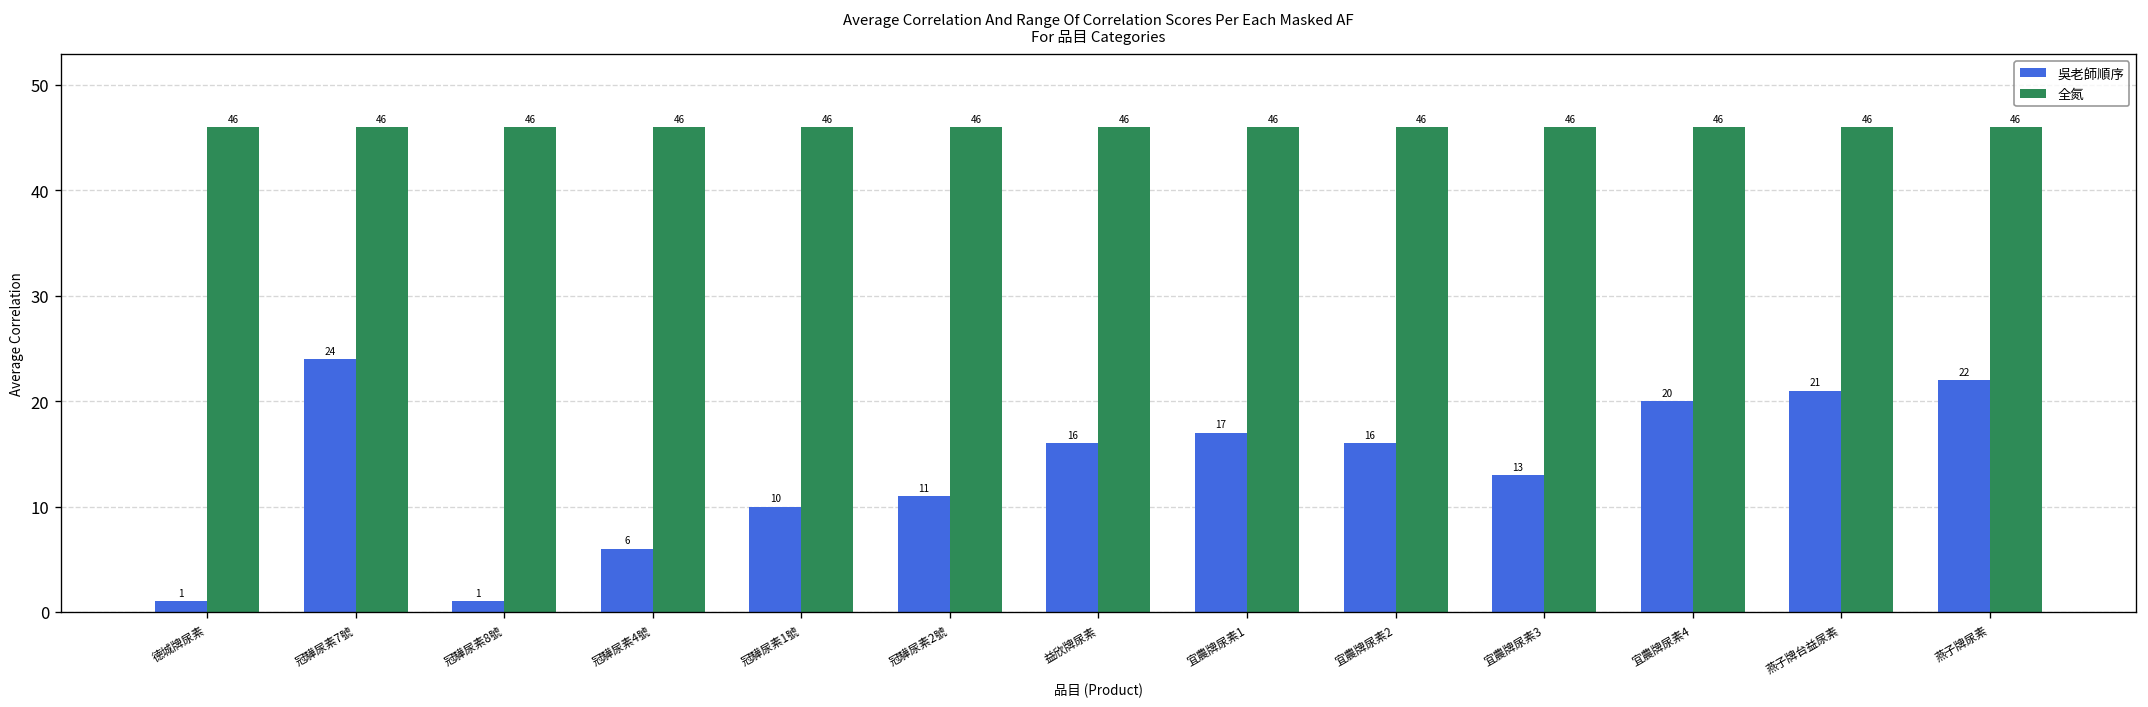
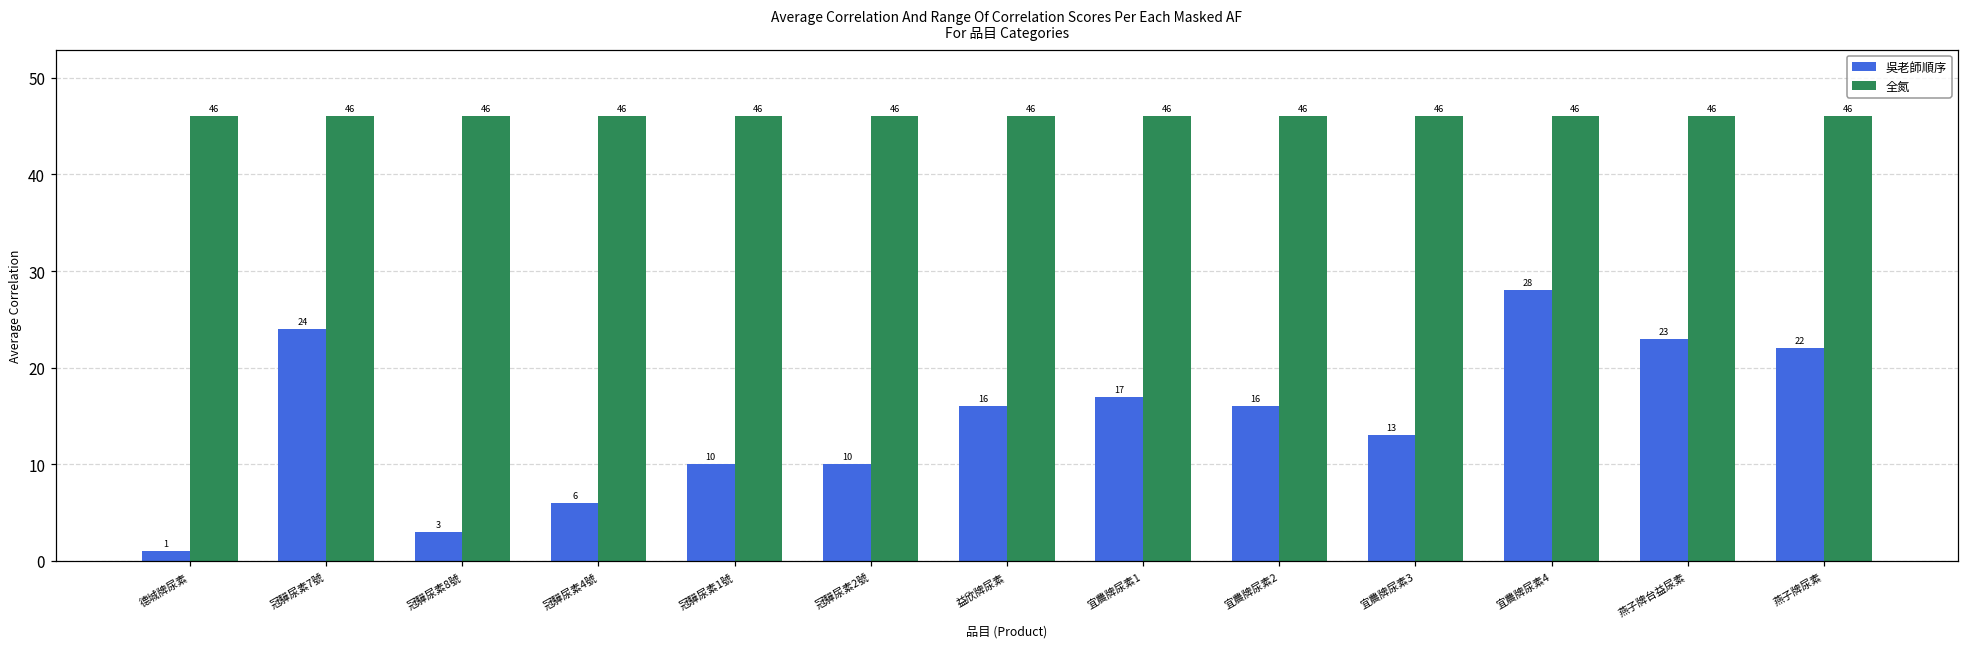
  {
    "吳老師順序": {
      "德城牌尿素": 1,
      "冠驊尿素7號": 24,
-     "冠驊尿素8號": 1,
+     "冠驊尿素8號": 3,
      "冠驊尿素4號": 6,
      "冠驊尿素1號": 10,
-     "冠驊尿素2號": 11,
+     "冠驊尿素2號": 10,
      "益欣牌尿素": 16,
      "宜農牌尿素1": 17,
      "宜農牌尿素2": 16,
      "宜農牌尿素3": 13,
-     "宜農牌尿素4": 20,
-     "燕子牌台益尿素": 21,
+     "宜農牌尿素4": 28,
+     "燕子牌台益尿素": 23,
      "燕子牌尿素": 22
    },
    "全氮": {
      "德城牌尿素": 46,
      "冠驊尿素7號": 46,
      "冠驊尿素8號": 46,
      "冠驊尿素4號": 46,
      "冠驊尿素1號": 46,
      "冠驊尿素2號": 46,
      "益欣牌尿素": 46,
      "宜農牌尿素1": 46,
      "宜農牌尿素2": 46,
      "宜農牌尿素3": 46,
      "宜農牌尿素4": 46,
      "燕子牌台益尿素": 46,
      "燕子牌尿素": 46
    }
  }
